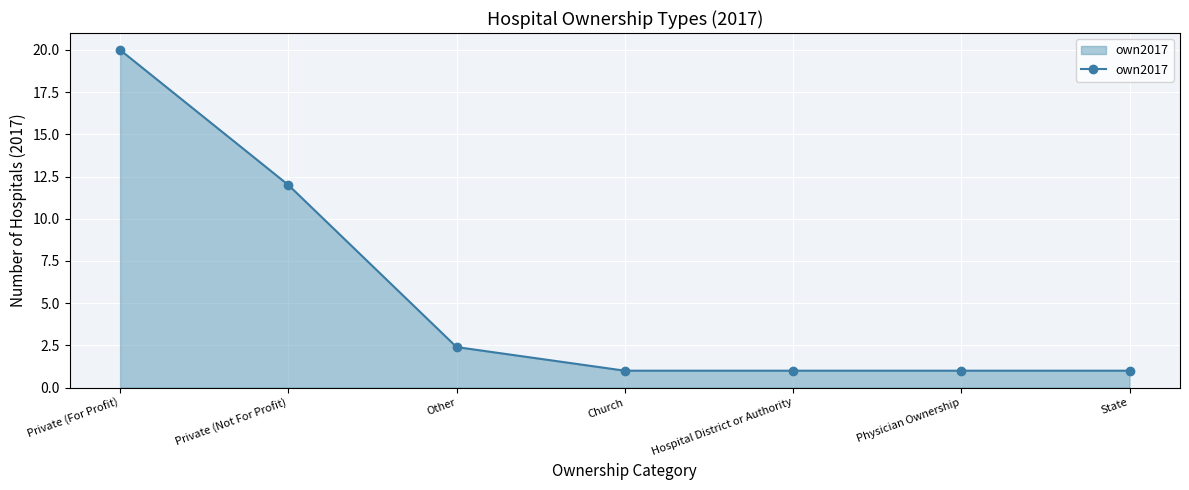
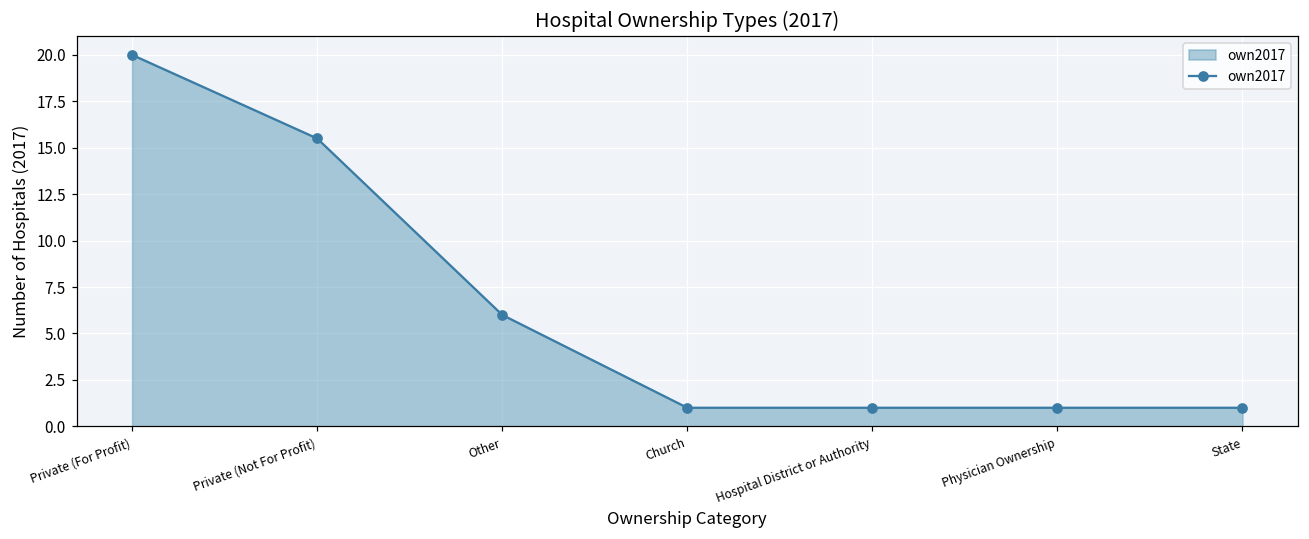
  {
    "Private (For Profit)": 20.0,
-   "Private (Not For Profit)": 12.0,
-   "Other": 2.4,
+   "Private (Not For Profit)": 15.5,
+   "Other": 6.0,
    "Church": 1.0,
    "Hospital District or Authority": 1.0,
    "Physician Ownership": 1.0,
    "State": 1.0
  }
